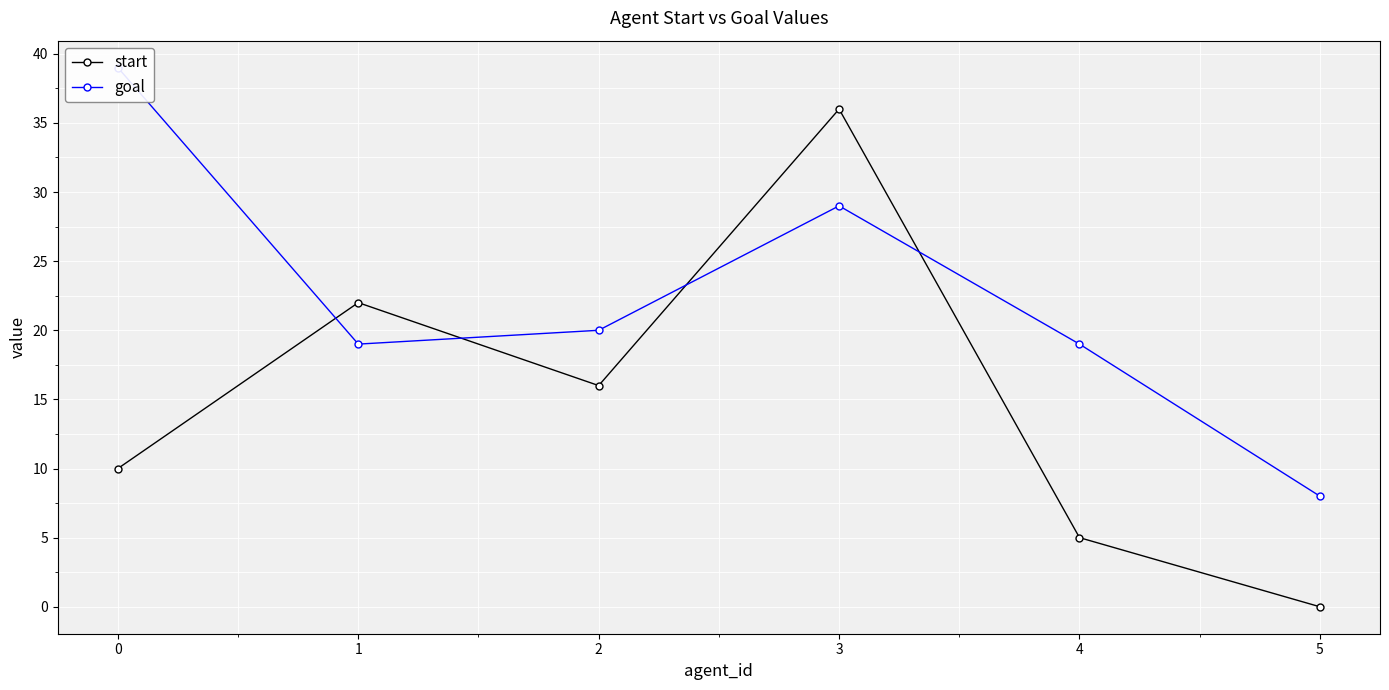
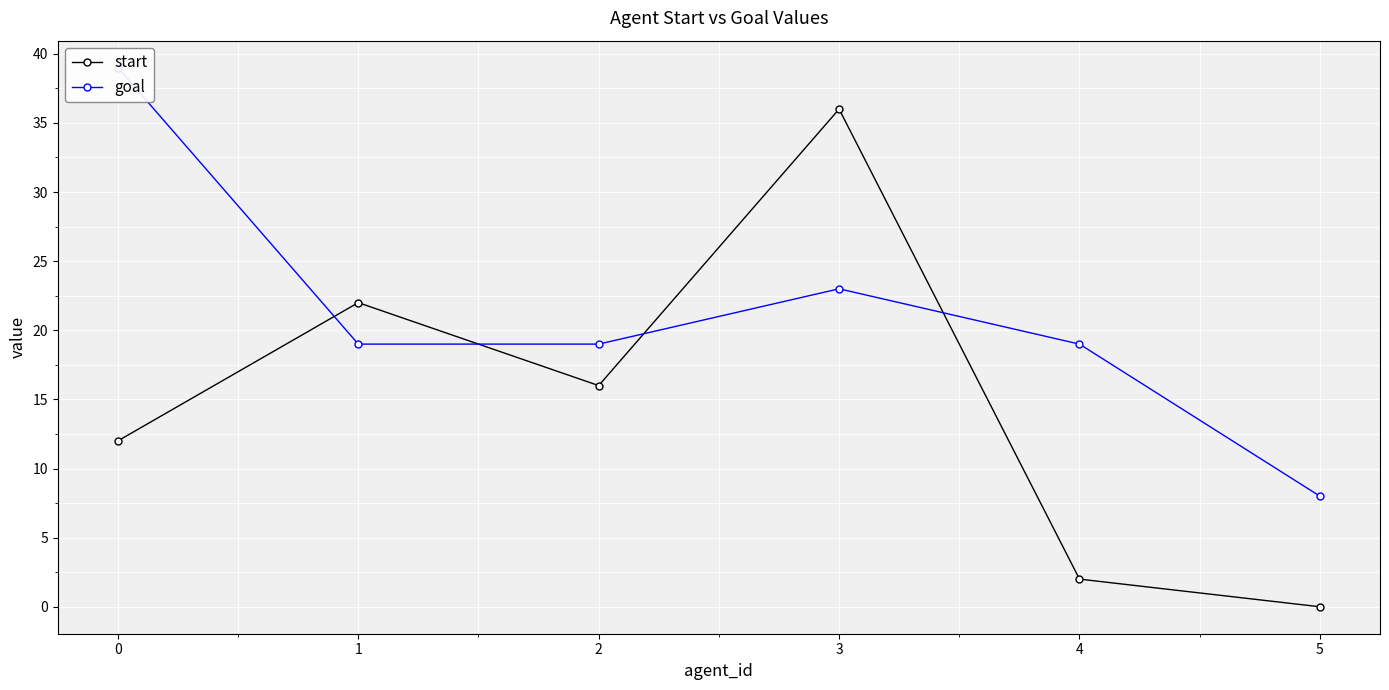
  {
    "start": {
-     "0": 10,
+     "0": 12,
      "1": 22,
      "2": 16,
      "3": 36,
-     "4": 5,
+     "4": 2,
      "5": 0
    },
    "goal": {
      "1": 19,
-     "2": 20,
-     "3": 29,
+     "2": 19,
+     "3": 23,
      "4": 19,
      "5": 8
    }
  }
